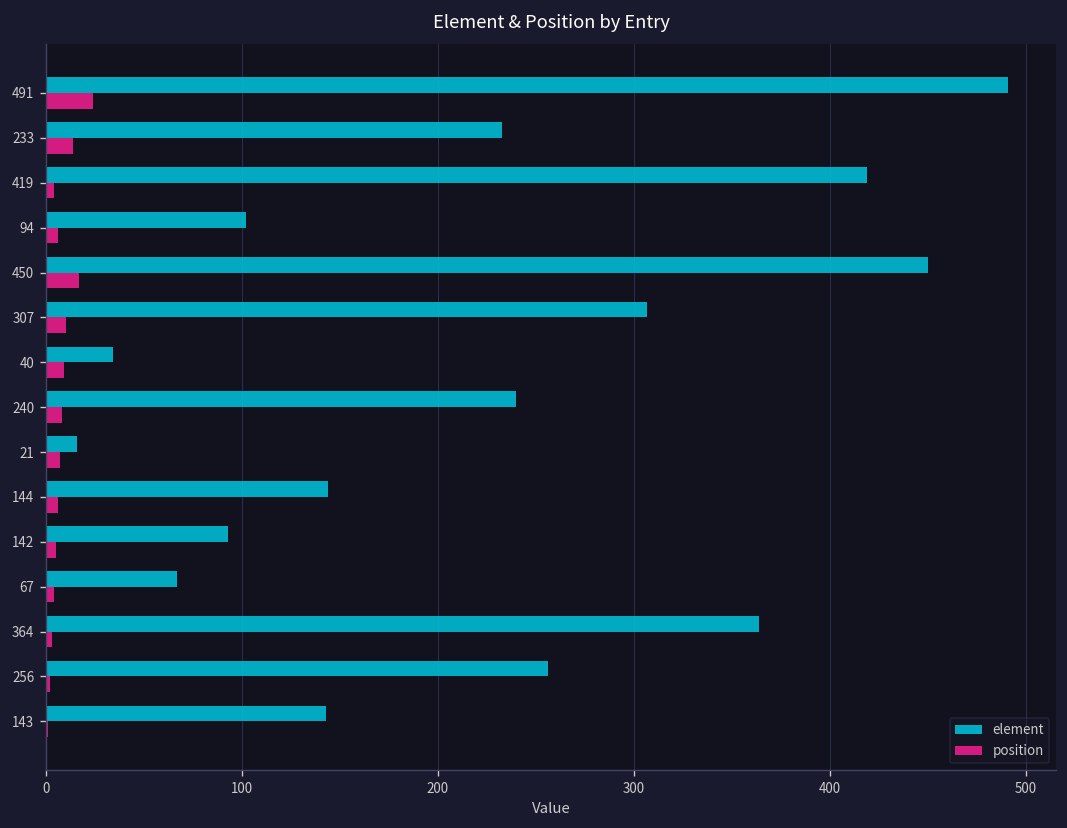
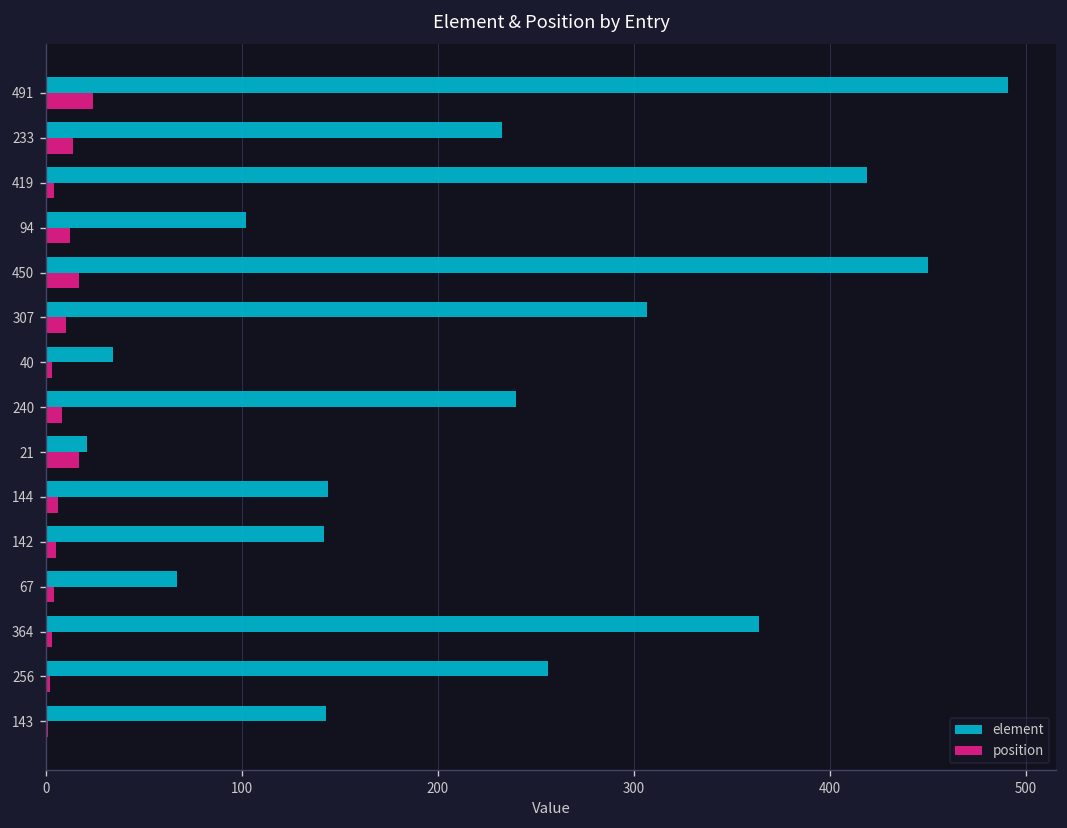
  {
    "element": {
      "491": 491,
      "233": 233,
      "419": 419,
      "94": 102,
      "450": 450,
      "307": 307,
      "40": 34,
      "240": 240,
-     "21": 16,
+     "21": 21,
      "144": 144,
-     "142": 93,
+     "142": 142,
      "67": 67,
      "364": 364,
      "256": 256,
      "143": 143
    },
    "position": {
      "491": 24,
      "233": 14,
      "419": 4,
-     "94": 6,
+     "94": 12,
      "450": 17,
      "307": 10,
-     "40": 9,
+     "40": 3,
      "240": 8,
-     "21": 7,
+     "21": 17,
      "144": 6,
      "142": 5,
      "67": 4,
      "364": 3,
      "256": 2
    }
  }
